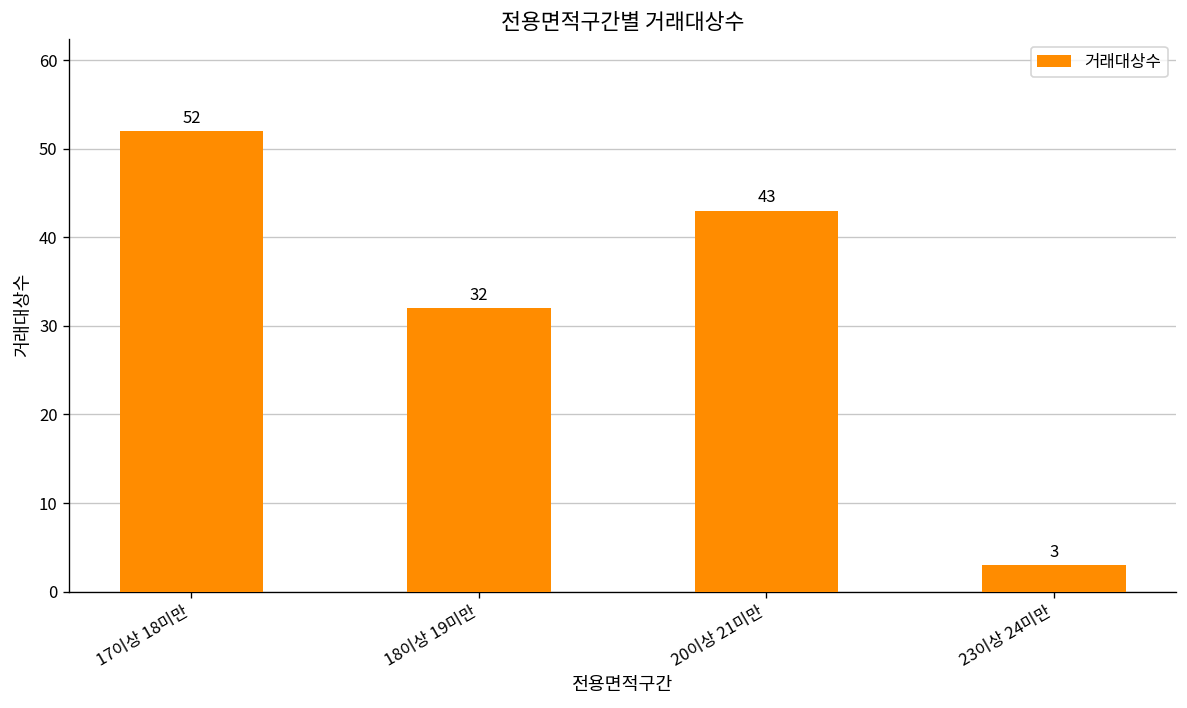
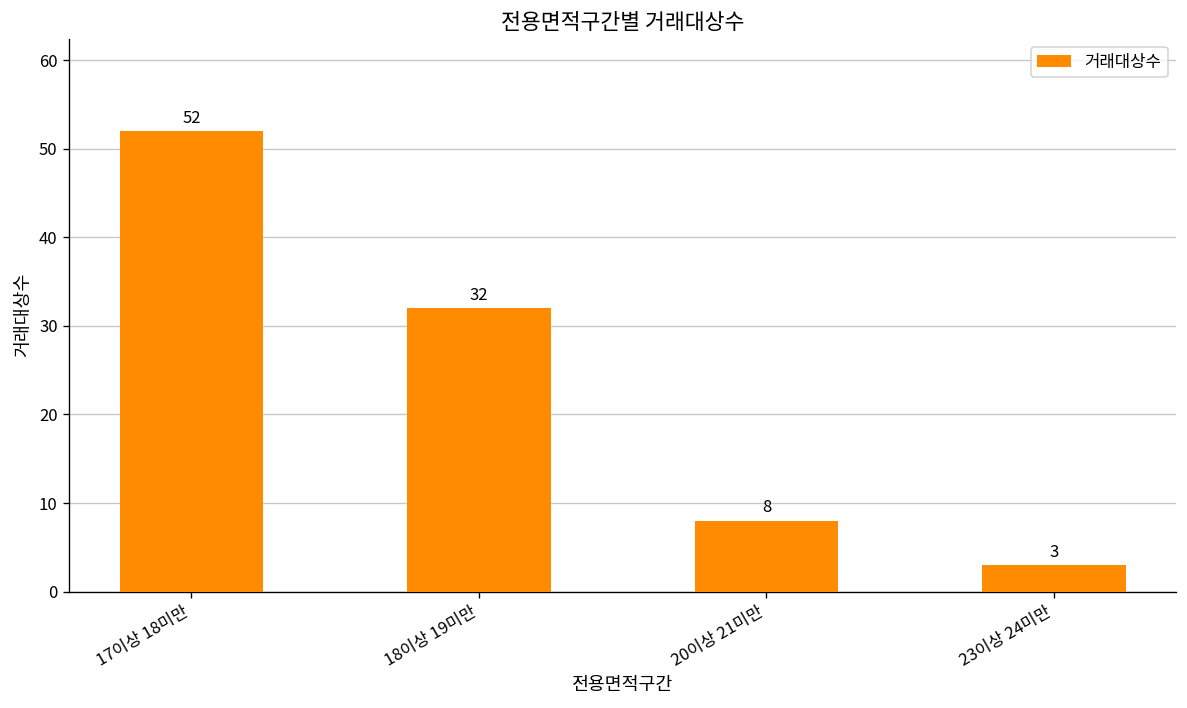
  {
    "17이상 18미만": 52,
    "18이상 19미만": 32,
-   "20이상 21미만": 43,
+   "20이상 21미만": 8,
    "23이상 24미만": 3
  }
